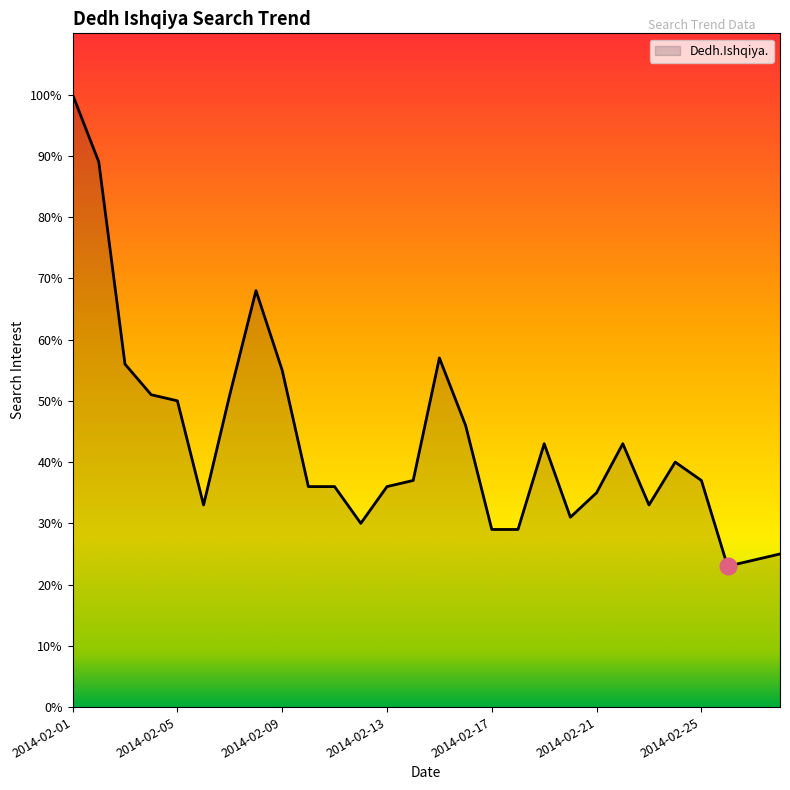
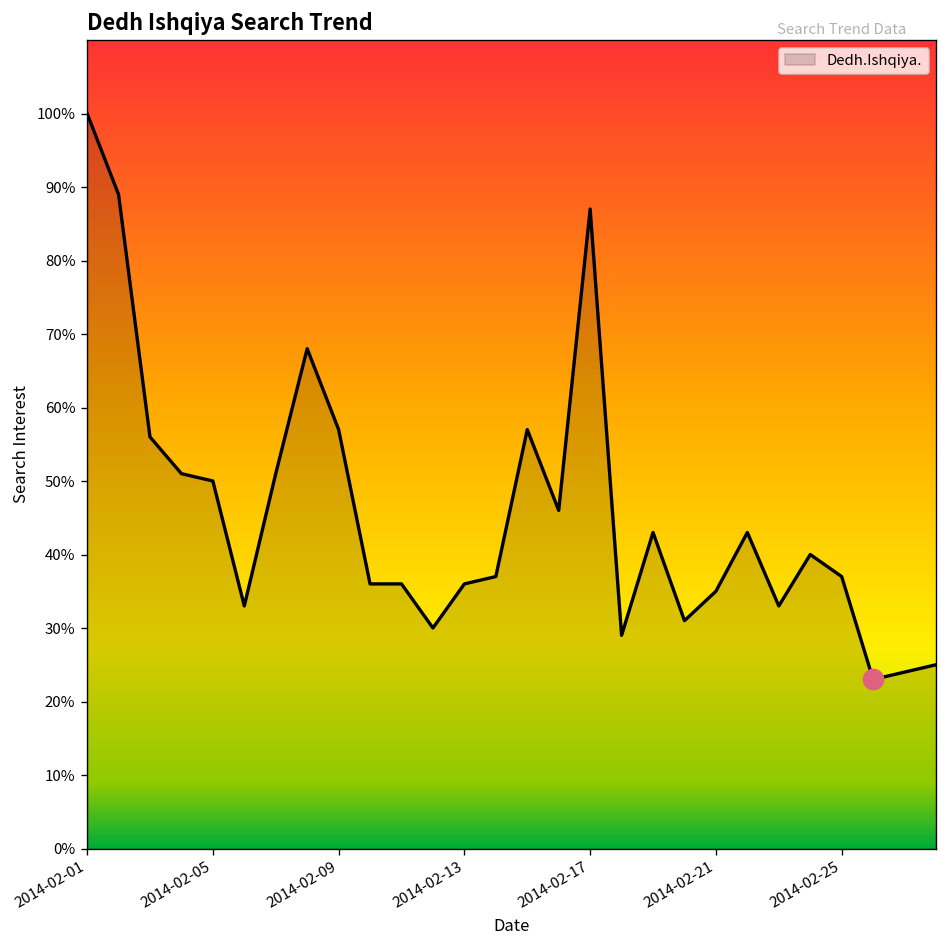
  {
    "Dedh.Ishqiya.": {
      "2014-02-01": "100%",
      "2014-02-05": "50%",
-     "2014-02-09": "55%",
+     "2014-02-09": "57%",
      "2014-02-13": "36%",
-     "2014-02-17": "29%",
+     "2014-02-17": "87%",
      "2014-02-21": "35%",
      "2014-02-25": "37%"
    }
  }
